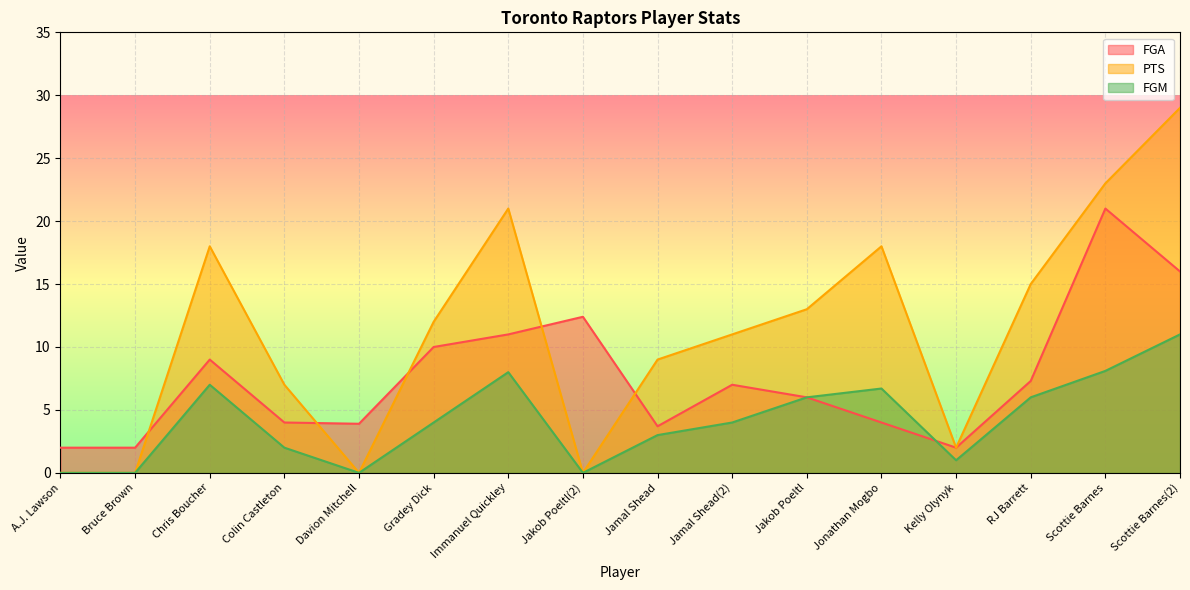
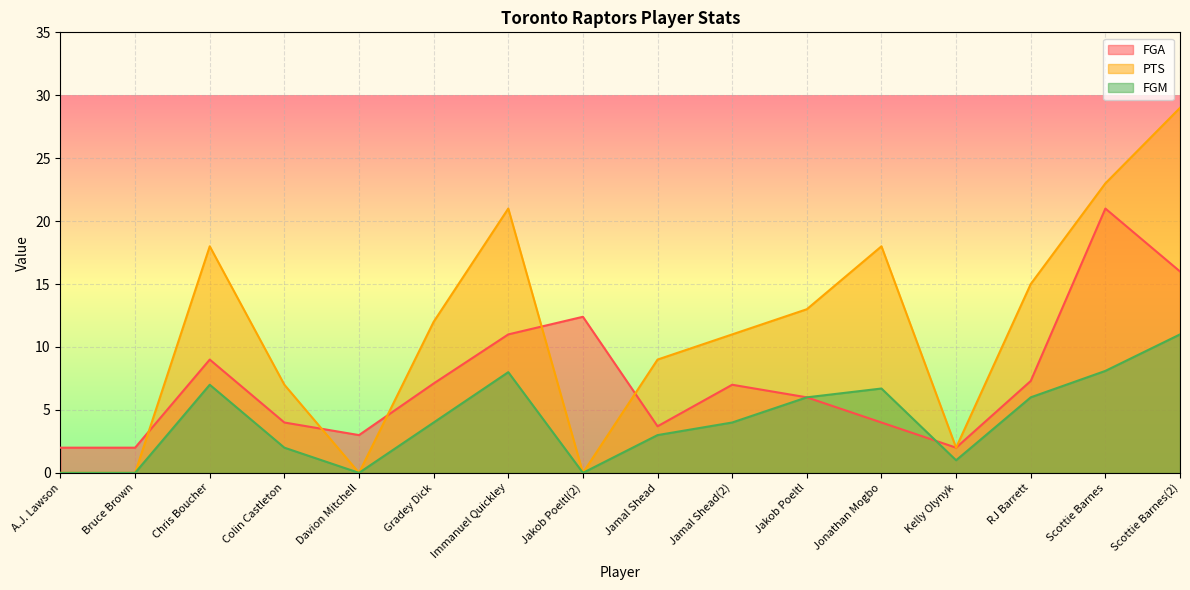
  {
    "FGA": {
      "A.J. Lawson": 2.0,
      "Bruce Brown": 2.0,
      "Chris Boucher": 9.0,
      "Colin Castleton": 4.0,
-     "Davion Mitchell": 3.9,
-     "Gradey Dick": 10.0,
+     "Davion Mitchell": 3.0,
+     "Gradey Dick": 7.1,
      "Immanuel Quickley": 11.0,
      "Jakob Poeltl(2)": 12.4,
      "Jamal Shead": 3.7,
      "Jamal Shead(2)": 7.0,
      "Jonathan Mogbo": 4.0,
      "RJ Barrett": 7.3,
      "Scottie Barnes": 21.0,
      "Scottie Barnes(2)": 16.0
    },
    "PTS": {
      "Chris Boucher": 18.0,
      "Colin Castleton": 7.0,
      "Gradey Dick": 12.0,
      "Immanuel Quickley": 21.0,
      "Jamal Shead": 9.0,
      "Jamal Shead(2)": 11.0,
      "Jakob Poeltl": 13.0,
      "Jonathan Mogbo": 18.0,
      "RJ Barrett": 15.0,
      "Scottie Barnes": 23.0,
      "Scottie Barnes(2)": 29.0
    },
    "FGM": {
      "Chris Boucher": 7.0,
      "Colin Castleton": 2.0,
      "Gradey Dick": 4.0,
      "Immanuel Quickley": 8.0,
      "Jamal Shead": 3.0,
      "Jamal Shead(2)": 4.0,
      "Jonathan Mogbo": 6.7,
      "Kelly Olynyk": 1.0,
      "RJ Barrett": 6.0,
      "Scottie Barnes": 8.1,
      "Scottie Barnes(2)": 11.0
    }
  }
